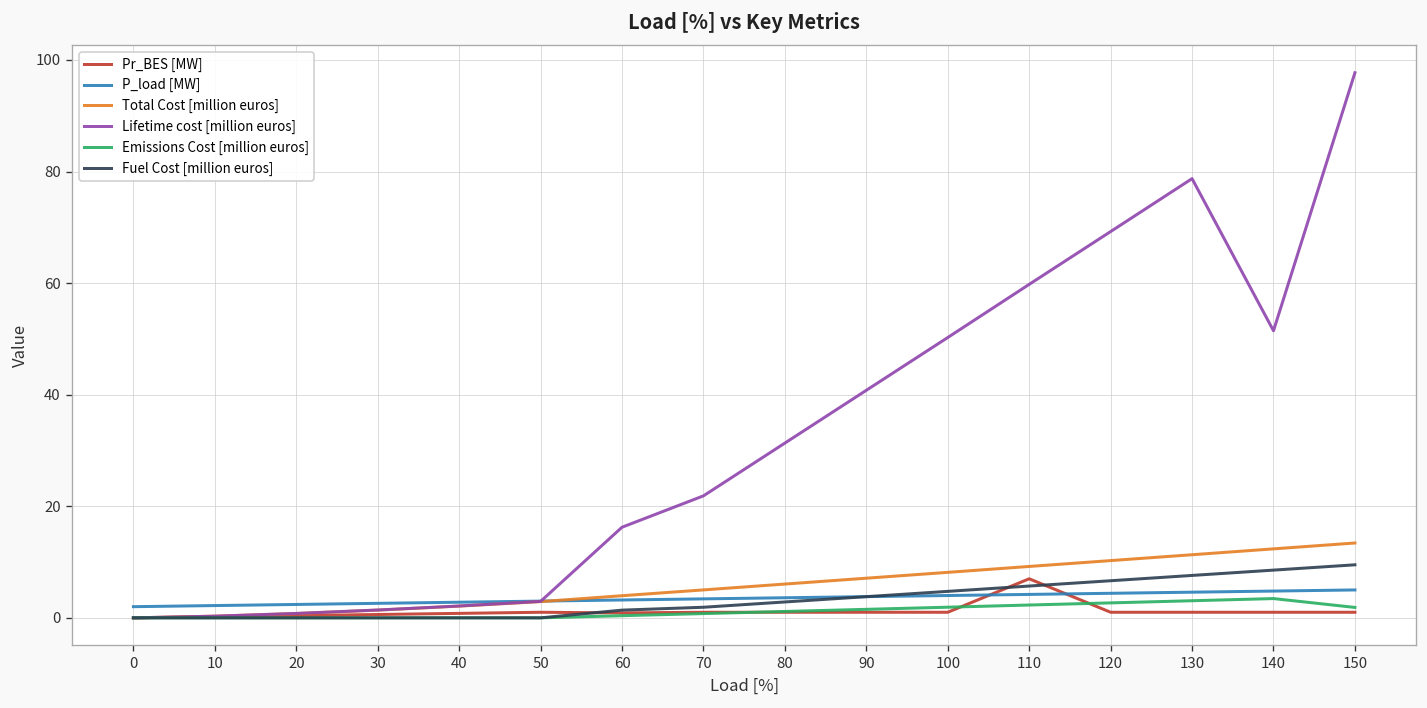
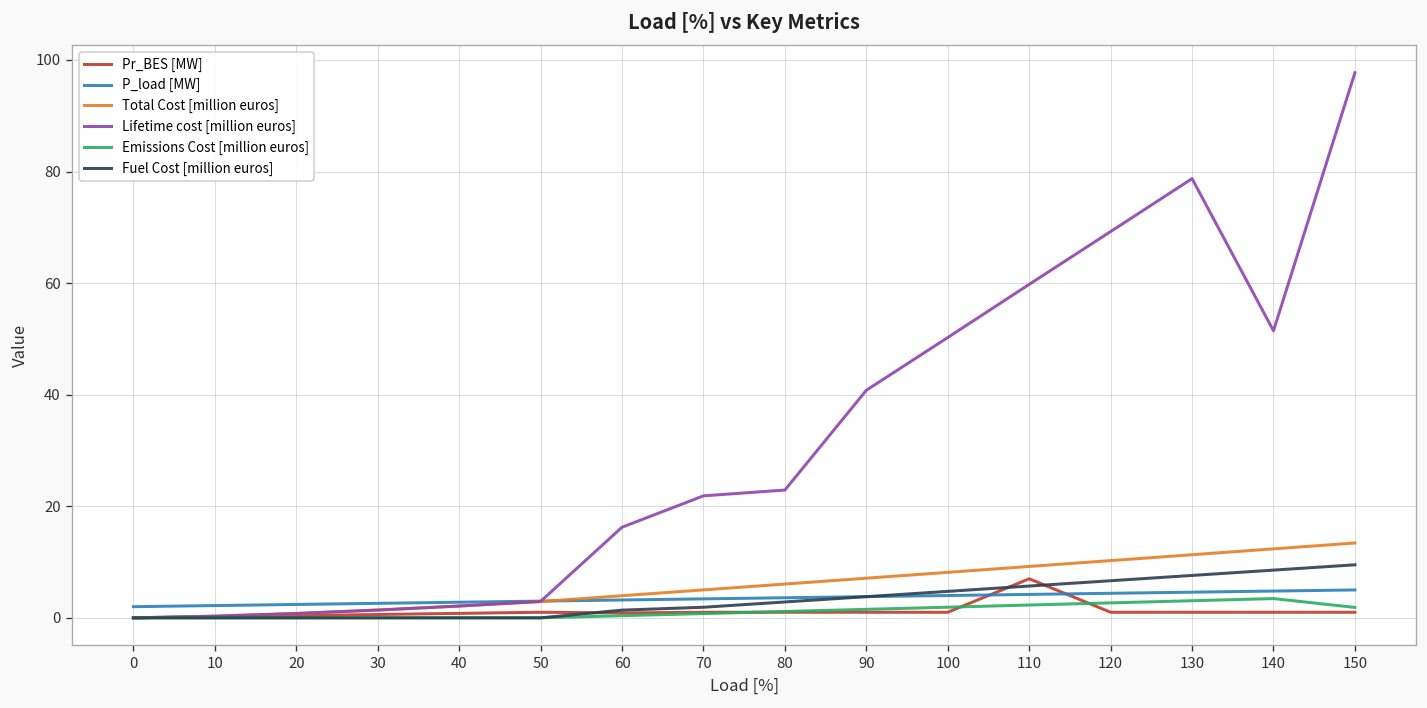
  {
    "Pr_BES [MW]": {
      "30": 1,
      "40": 1,
      "50": 1,
      "100": 1,
      "110": 7,
      "120": 1,
      "130": 1,
      "140": 1,
      "150": 1
    },
    "P_load [MW]": {
      "0": 2,
      "10": 2,
      "20": 2,
      "30": 3,
      "40": 3,
      "60": 3,
      "70": 3,
      "80": 4,
      "100": 4,
      "110": 4,
      "120": 4,
      "130": 5,
      "140": 5,
      "150": 5
    },
    "Total Cost [million euros]": {
      "60": 4,
      "70": 5,
      "80": 6,
      "90": 7,
      "100": 8,
      "110": 9,
      "120": 10,
      "130": 11,
      "140": 12,
      "150": 13
    },
    "Lifetime cost [million euros]": {
      "60": 16,
      "70": 22,
-     "80": 31,
+     "80": 23,
      "90": 41,
      "100": 50,
      "110": 60,
      "120": 69,
      "130": 79,
      "140": 51,
      "150": 98
    },
    "Emissions Cost [million euros]": {
      "100": 2,
      "110": 2,
      "120": 3,
      "130": 3,
      "140": 3,
      "150": 2
    },
    "Fuel Cost [million euros]": {
      "70": 2,
      "80": 3,
      "100": 5,
      "110": 6,
      "120": 7,
      "130": 8,
      "140": 9,
      "150": 10
    }
  }
